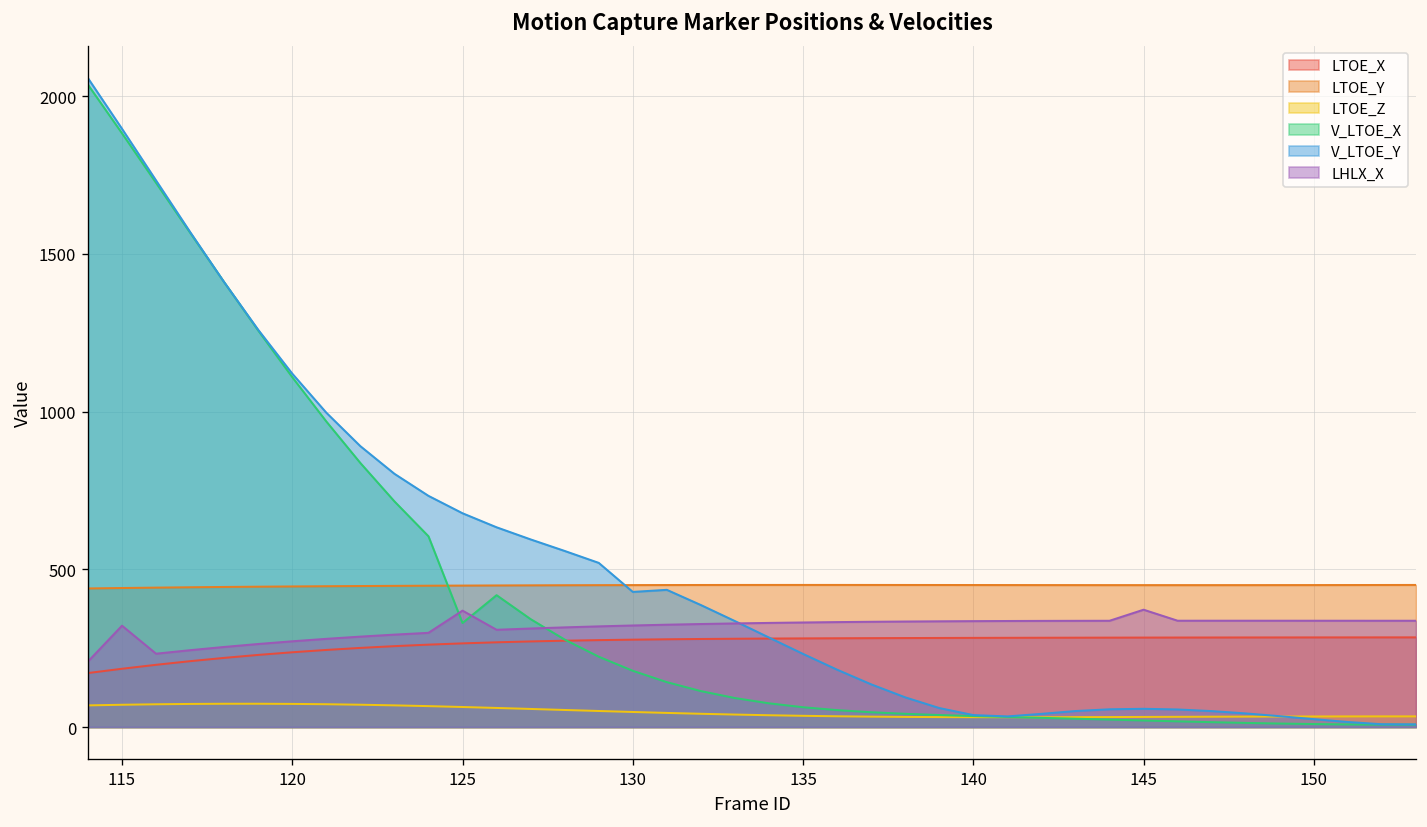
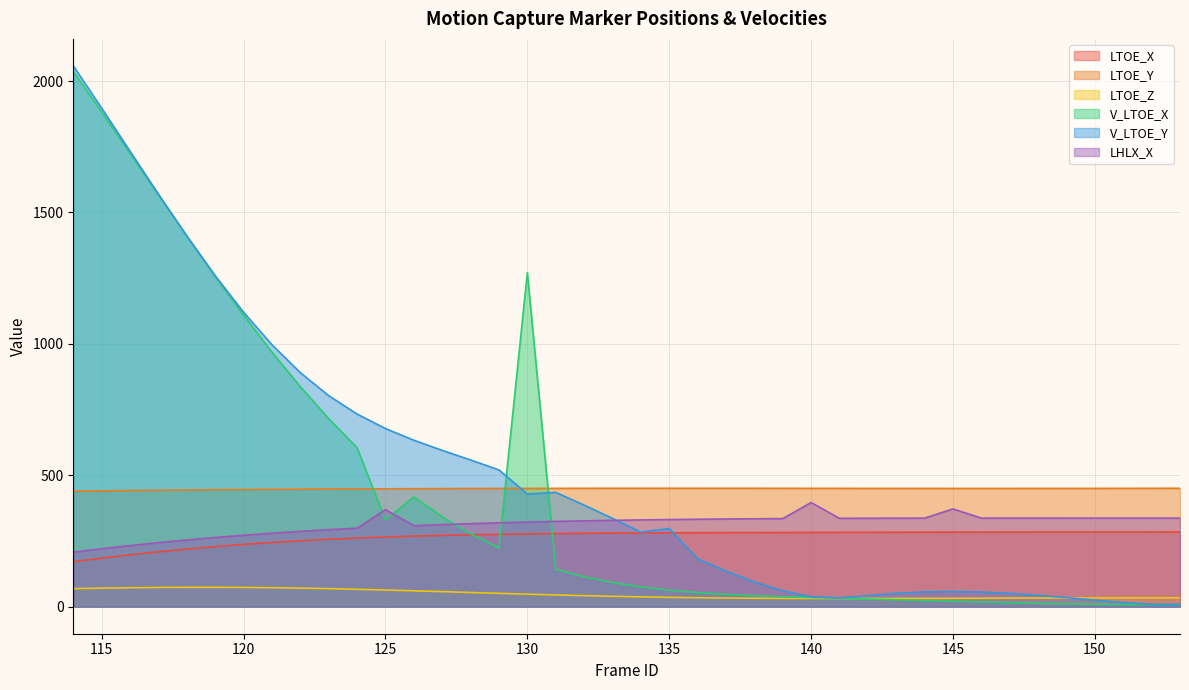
  {
    "V_LTOE_X": {
      "115": 1880,
      "120": 1110,
      "125": 330,
-     "130": 180,
+     "130": 1270,
      "135": 60,
      "145": 20,
      "150": 10
    },
    "V_LTOE_Y": {
      "115": 1900,
      "120": 1120,
      "125": 680,
      "130": 430,
-     "135": 230,
+     "135": 300,
      "145": 60
    },
    "LHLX_X": {
-     "115": 320,
+     "115": 220,
      "120": 270,
      "125": 370,
      "130": 320,
      "135": 330,
-     "140": 340,
+     "140": 400,
      "145": 370,
      "150": 340
    }
  }
